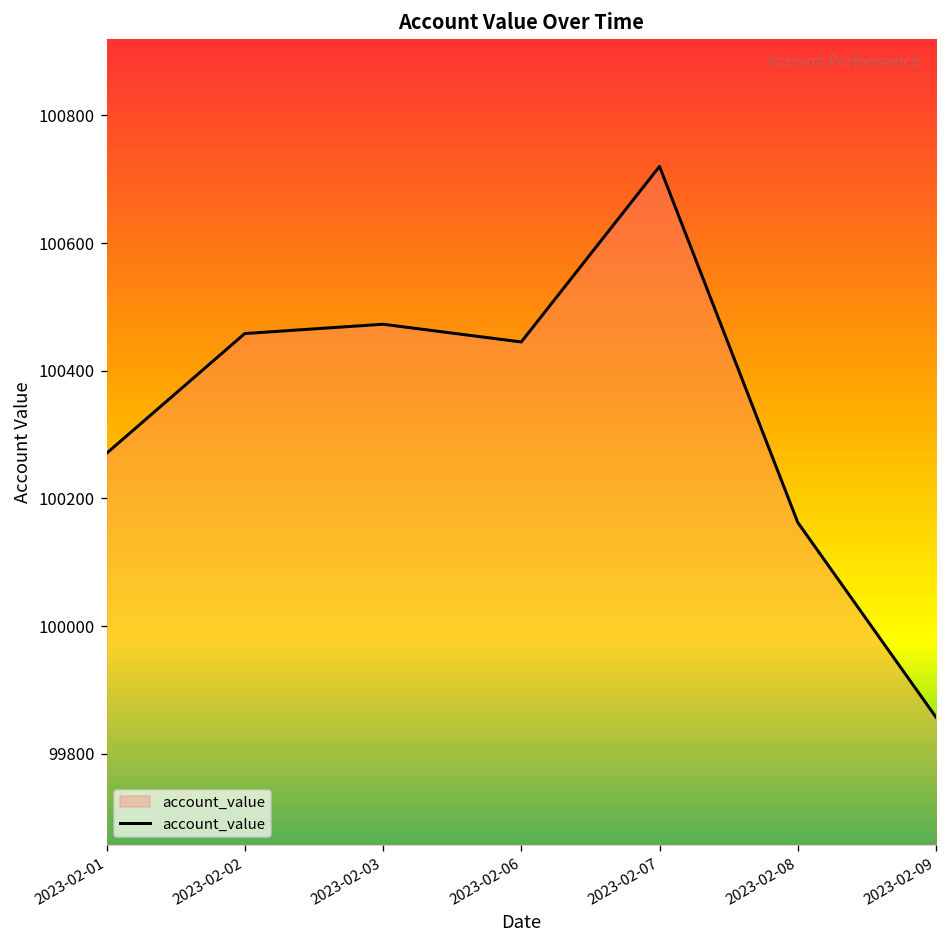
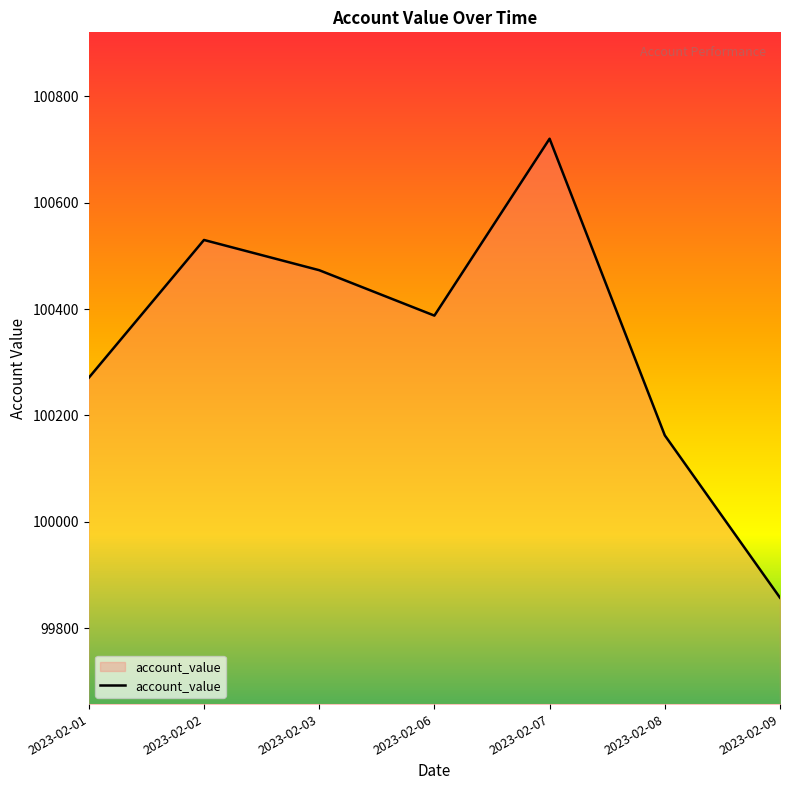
  {
    "2023-02-01": 100270,
-   "2023-02-02": 100460,
+   "2023-02-02": 100530,
    "2023-02-03": 100470,
-   "2023-02-06": 100450,
+   "2023-02-06": 100390,
    "2023-02-07": 100720,
    "2023-02-08": 100160,
    "2023-02-09": 99860
  }
